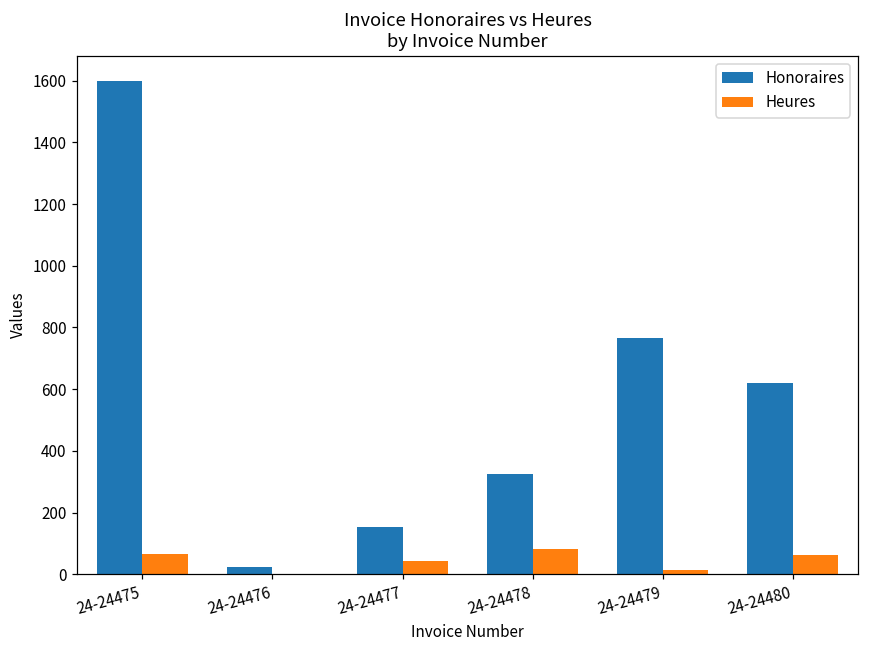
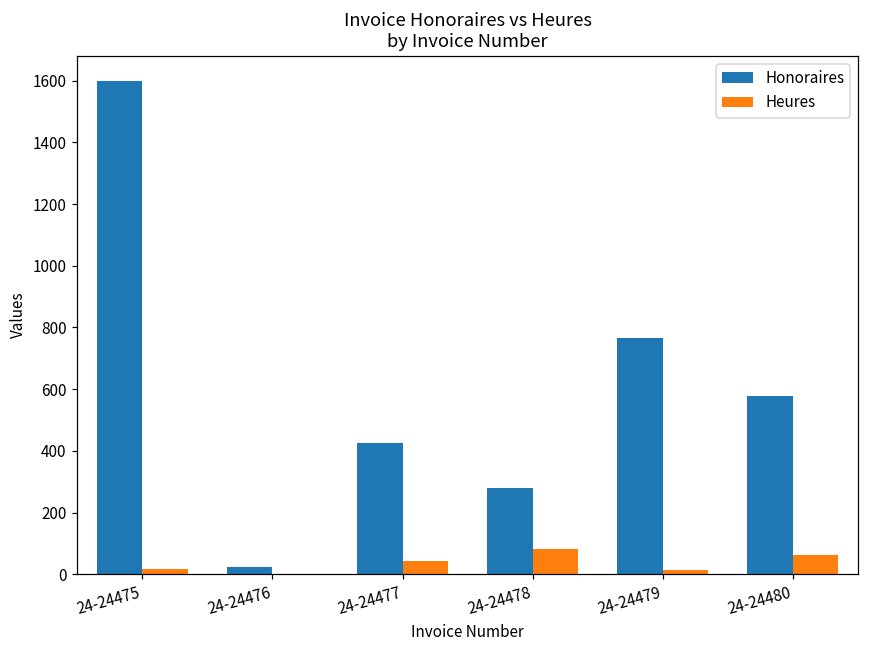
  {
    "Honoraires": {
      "24-24475": 1600,
      "24-24476": 30,
-     "24-24477": 150,
-     "24-24478": 330,
+     "24-24477": 430,
+     "24-24478": 280,
      "24-24479": 770,
-     "24-24480": 620
+     "24-24480": 580
    },
    "Heures": {
-     "24-24475": 70,
+     "24-24475": 20,
      "24-24477": 40,
      "24-24478": 80,
      "24-24479": 10,
      "24-24480": 60
    }
  }
